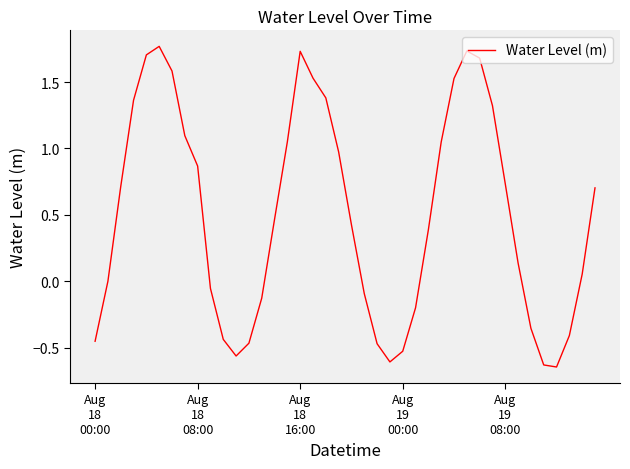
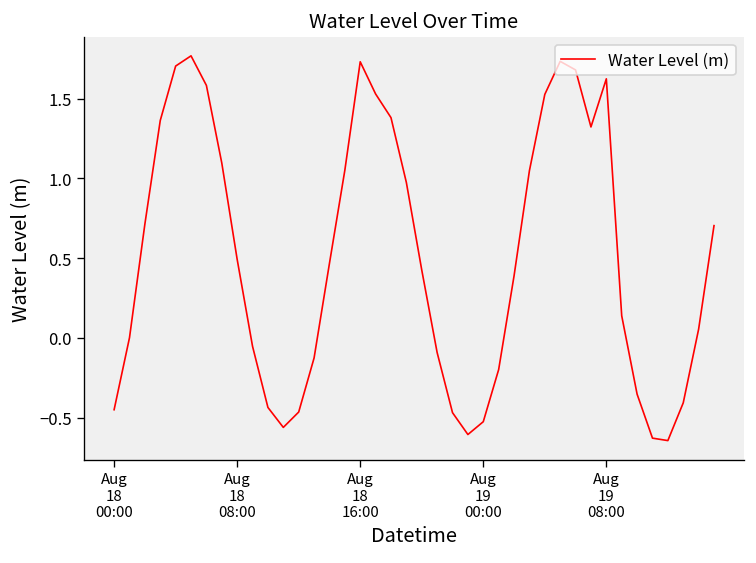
  {
    "Aug 18 00:00": -0.45,
-   "Aug 18 08:00": 0.87,
+   "Aug 18 08:00": 0.49,
    "Aug 18 16:00": 1.73,
    "Aug 19 00:00": -0.53,
-   "Aug 19 08:00": 0.73
+   "Aug 19 08:00": 1.62
  }
